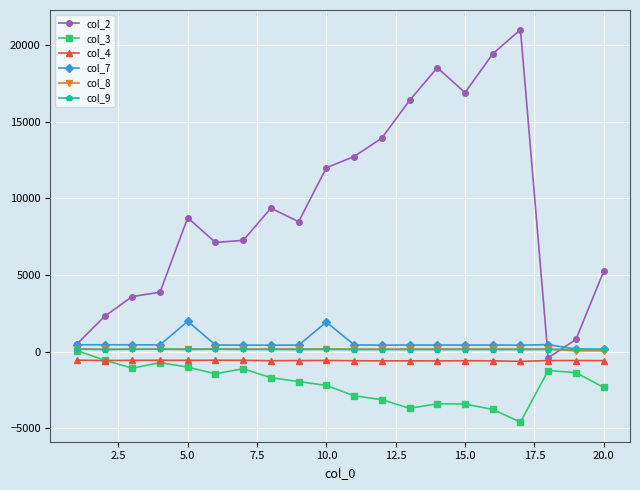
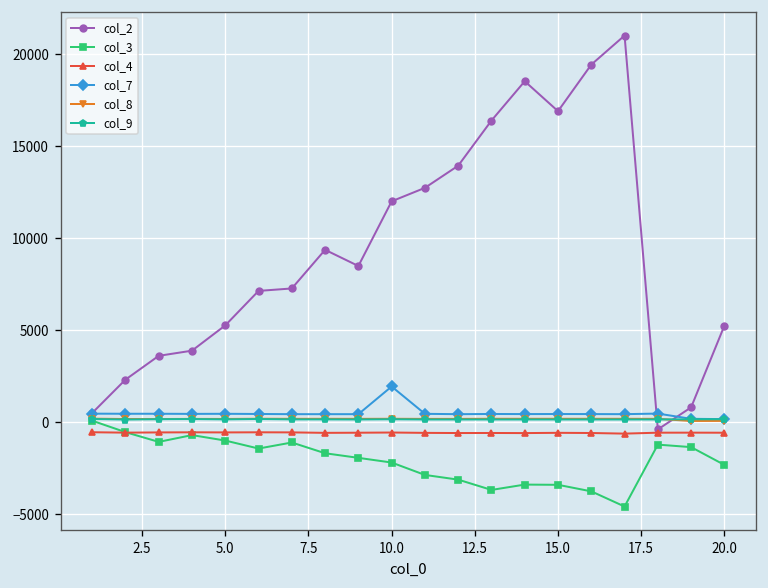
  {
    "col_2": {
-     "5.0": 8700,
+     "5.0": 5300,
      "10.0": 12000,
      "15.0": 16900,
      "20.0": 5200
    },
    "col_7": {
-     "5.0": 2000,
+     "5.0": 500,
      "10.0": 1900,
      "15.0": 400
    }
  }
